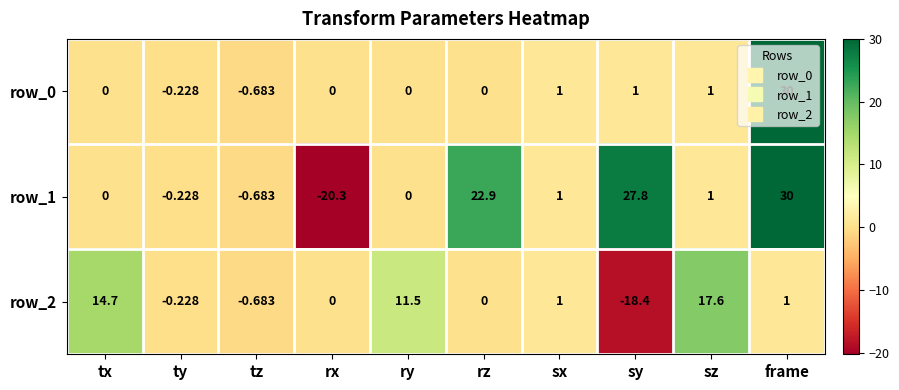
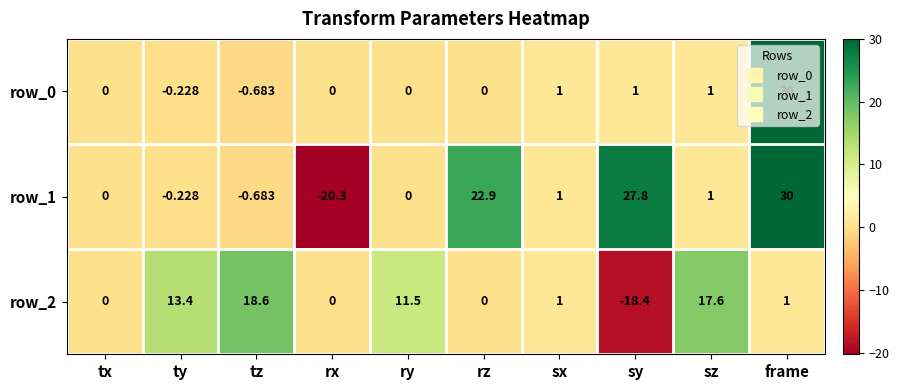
  {
    "row_0": {
      "tx": 0,
      "ty": -0.228,
      "tz": -0.683,
      "rx": 0,
      "ry": 0,
      "rz": 0,
      "sx": 1,
      "sy": 1,
      "sz": 1
    },
    "row_1": {
      "tx": 0,
      "ty": -0.228,
      "tz": -0.683,
      "rx": -20.3,
      "ry": 0,
      "rz": 22.9,
      "sx": 1,
      "sy": 27.8,
      "sz": 1,
      "frame": 30
    },
    "row_2": {
-     "tx": 14.7,
-     "ty": -0.228,
-     "tz": -0.683,
+     "tx": 0,
+     "ty": 13.4,
+     "tz": 18.6,
      "rx": 0,
      "ry": 11.5,
      "rz": 0,
      "sx": 1,
      "sy": -18.4,
      "sz": 17.6,
      "frame": 1
    }
  }
